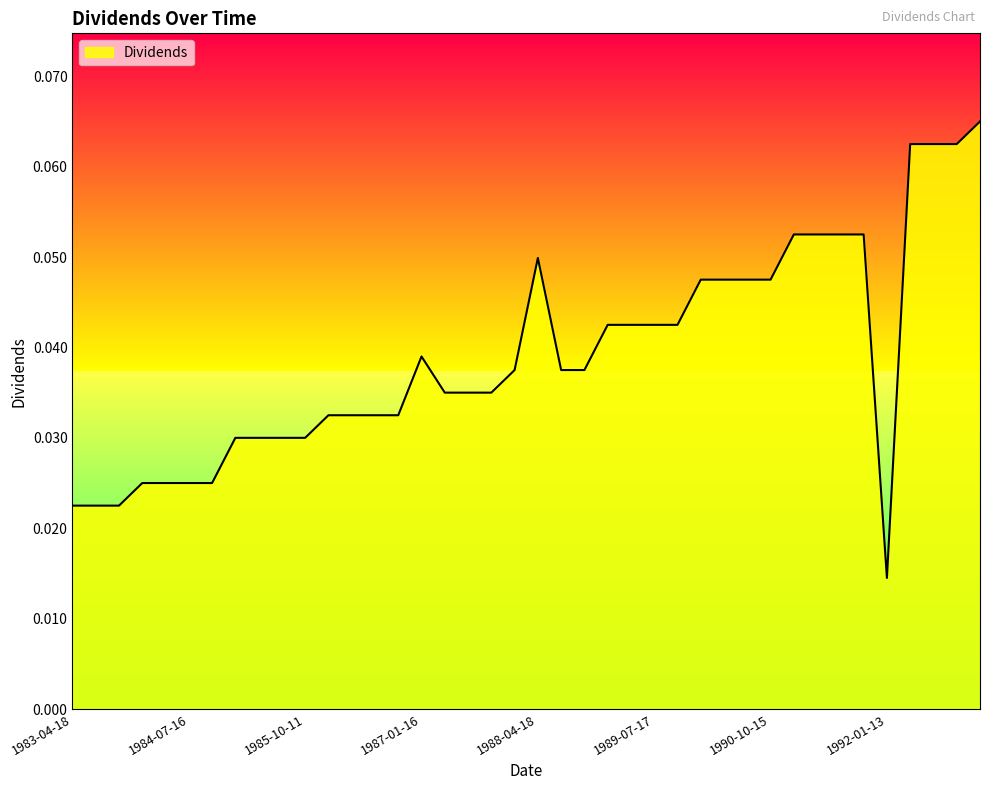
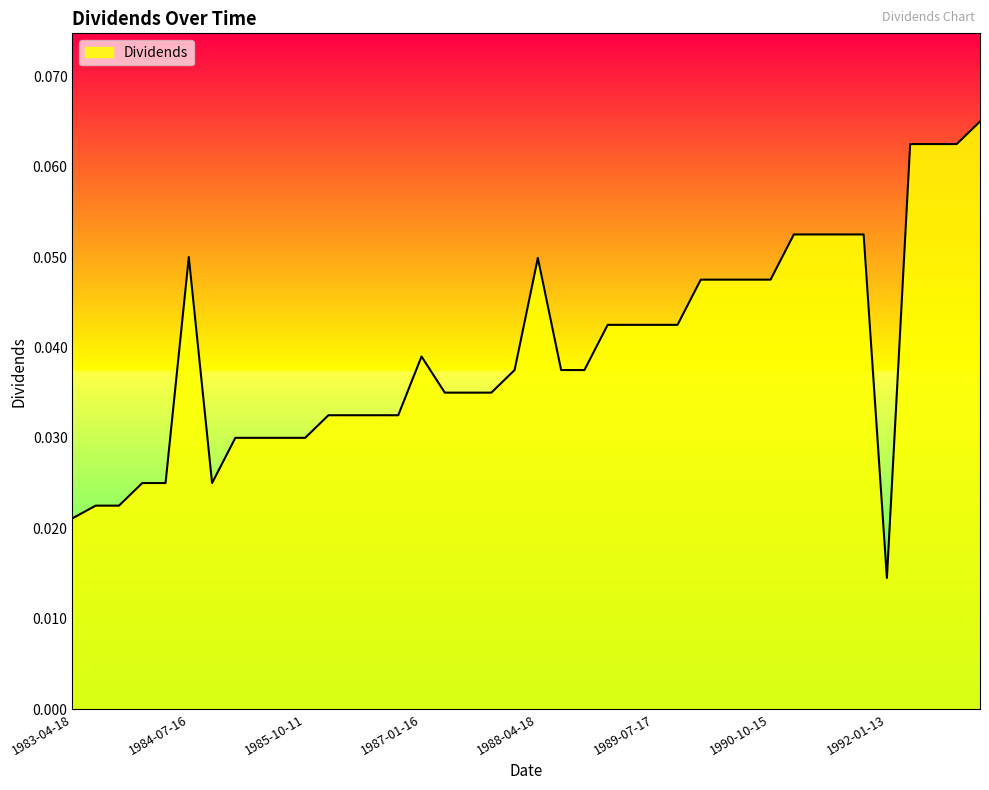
  {
-   "1983-04-18": 0.023,
-   "1984-07-16": 0.025,
+   "1983-04-18": 0.021,
+   "1984-07-16": 0.050,
    "1985-10-11": 0.030,
    "1987-01-16": 0.039,
    "1988-04-18": 0.050,
    "1989-07-17": 0.043,
    "1990-10-15": 0.048,
    "1992-01-13": 0.015
  }
